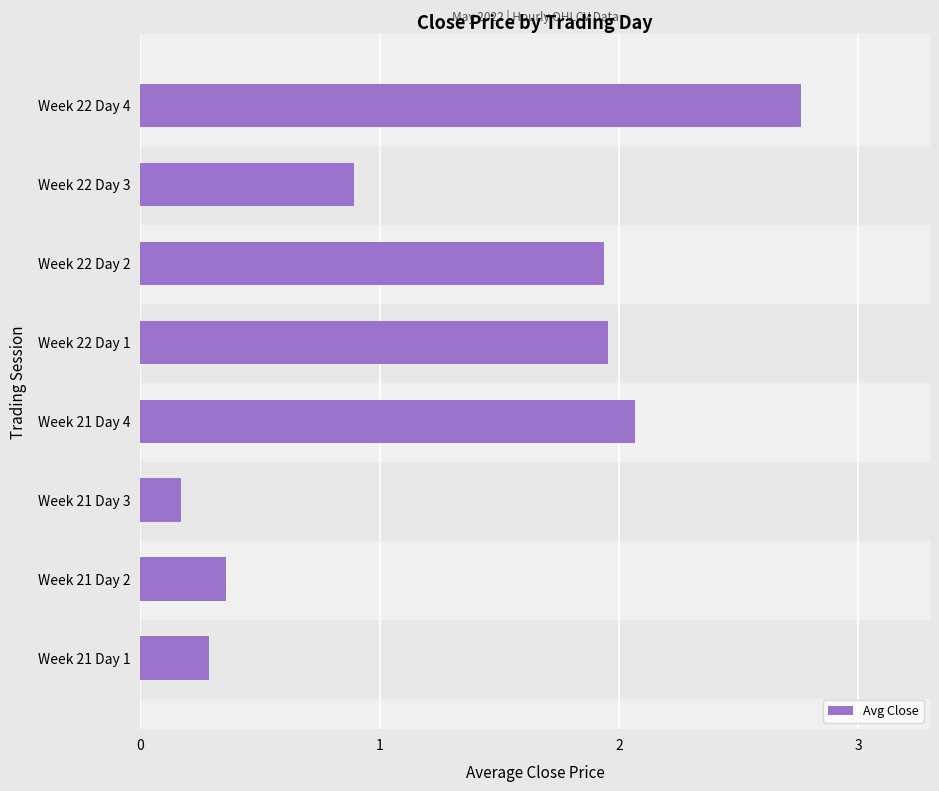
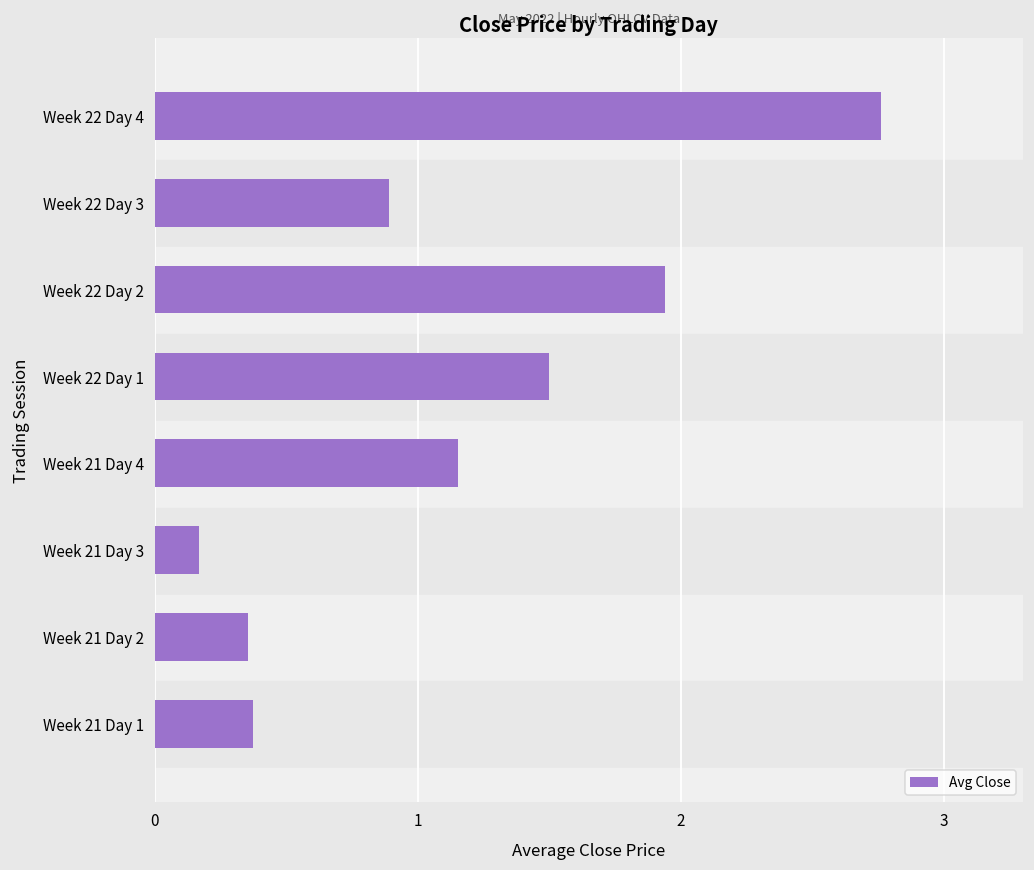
  {
    "Week 22 Day 4": 2.76,
    "Week 22 Day 3": 0.89,
    "Week 22 Day 2": 1.94,
-   "Week 22 Day 1": 1.95,
-   "Week 21 Day 4": 2.07,
+   "Week 22 Day 1": 1.50,
+   "Week 21 Day 4": 1.15,
    "Week 21 Day 3": 0.17,
    "Week 21 Day 2": 0.36,
-   "Week 21 Day 1": 0.29
+   "Week 21 Day 1": 0.37
  }
